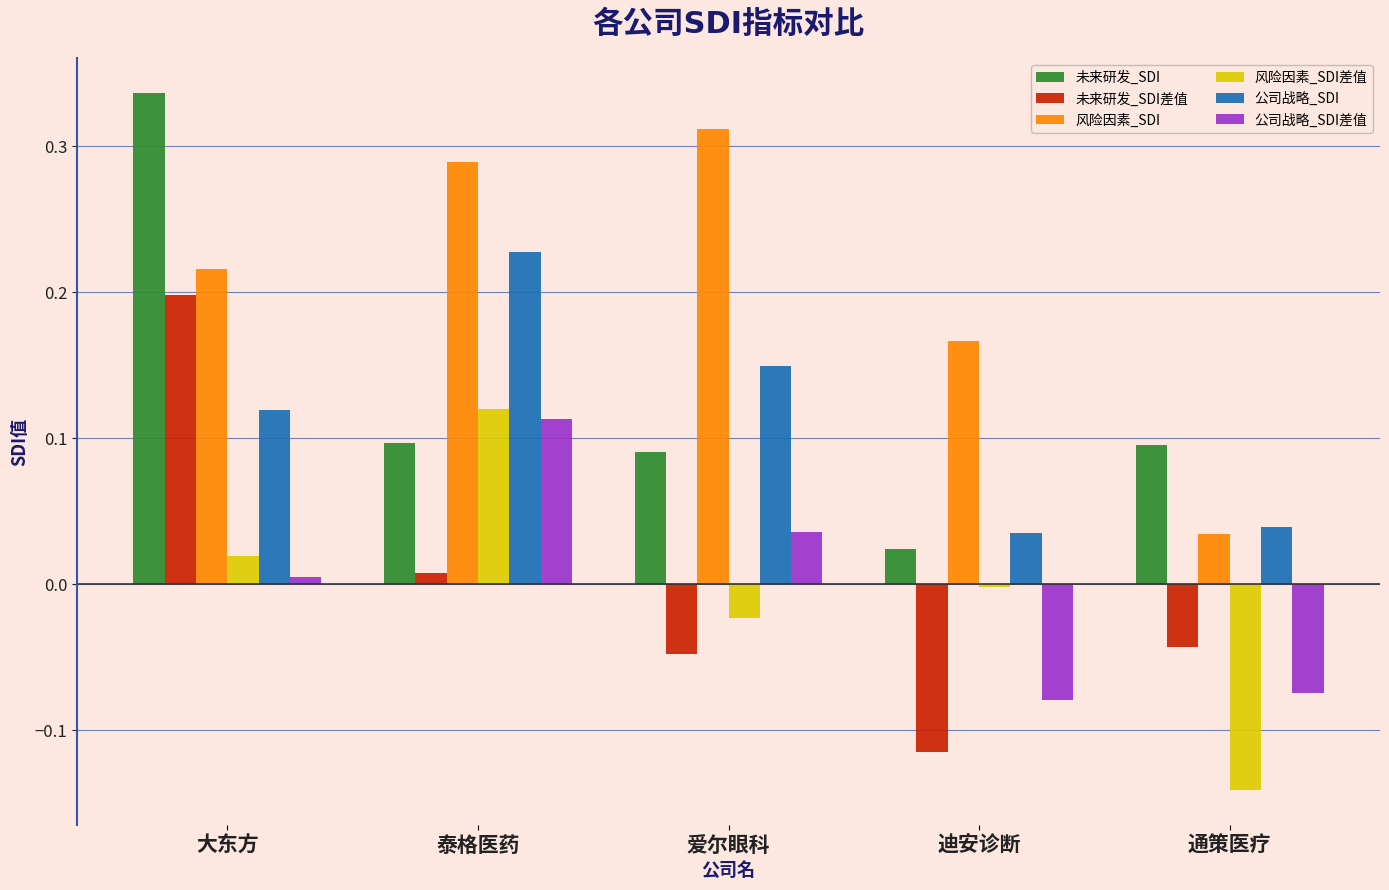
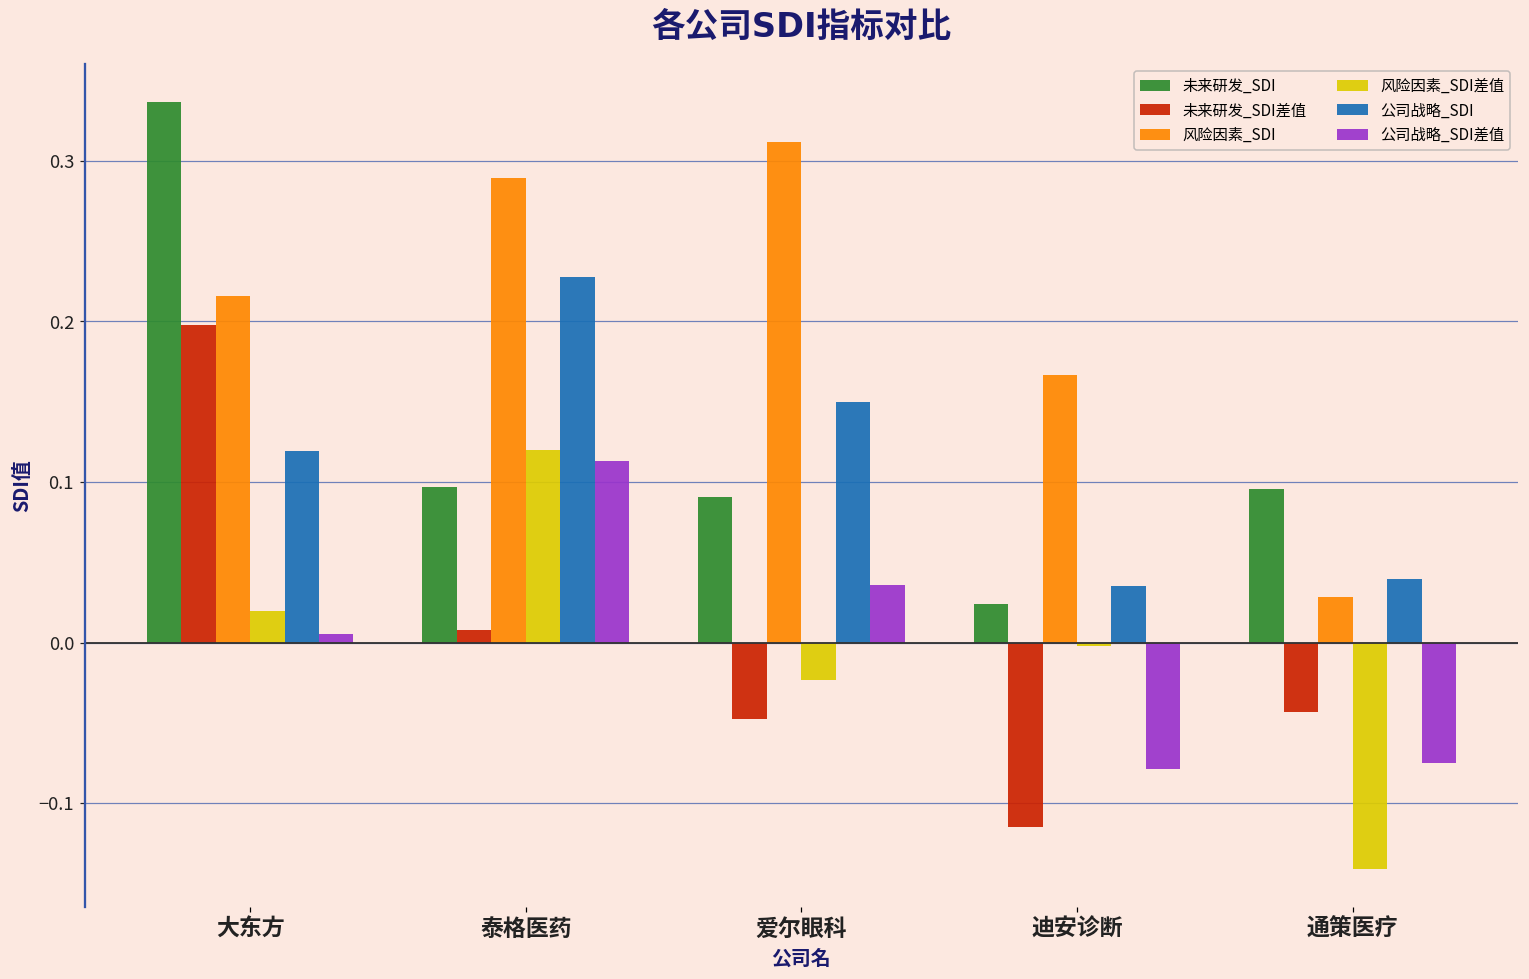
  {
    "未来研发_SDI": {
      "大东方": 0.337,
      "泰格医药": 0.097,
      "爱尔眼科": 0.091,
      "迪安诊断": 0.024,
      "通策医疗": 0.096
    },
    "未来研发_SDI差值": {
      "大东方": 0.198,
      "泰格医药": 0.008,
      "爱尔眼科": -0.048,
      "迪安诊断": -0.115,
      "通策医疗": -0.043
    },
    "风险因素_SDI": {
      "大东方": 0.216,
      "泰格医药": 0.289,
      "爱尔眼科": 0.312,
      "迪安诊断": 0.167,
-     "通策医疗": 0.035
+     "通策医疗": 0.028
    },
    "风险因素_SDI差值": {
      "大东方": 0.019,
      "泰格医药": 0.120,
      "爱尔眼科": -0.023,
      "迪安诊断": -0.002,
      "通策医疗": -0.141
    },
    "公司战略_SDI": {
      "大东方": 0.119,
      "泰格医药": 0.228,
      "爱尔眼科": 0.150,
      "迪安诊断": 0.035,
      "通策医疗": 0.039
    },
    "公司战略_SDI差值": {
      "大东方": 0.005,
      "泰格医药": 0.113,
      "爱尔眼科": 0.036,
      "迪安诊断": -0.079,
      "通策医疗": -0.075
    }
  }
